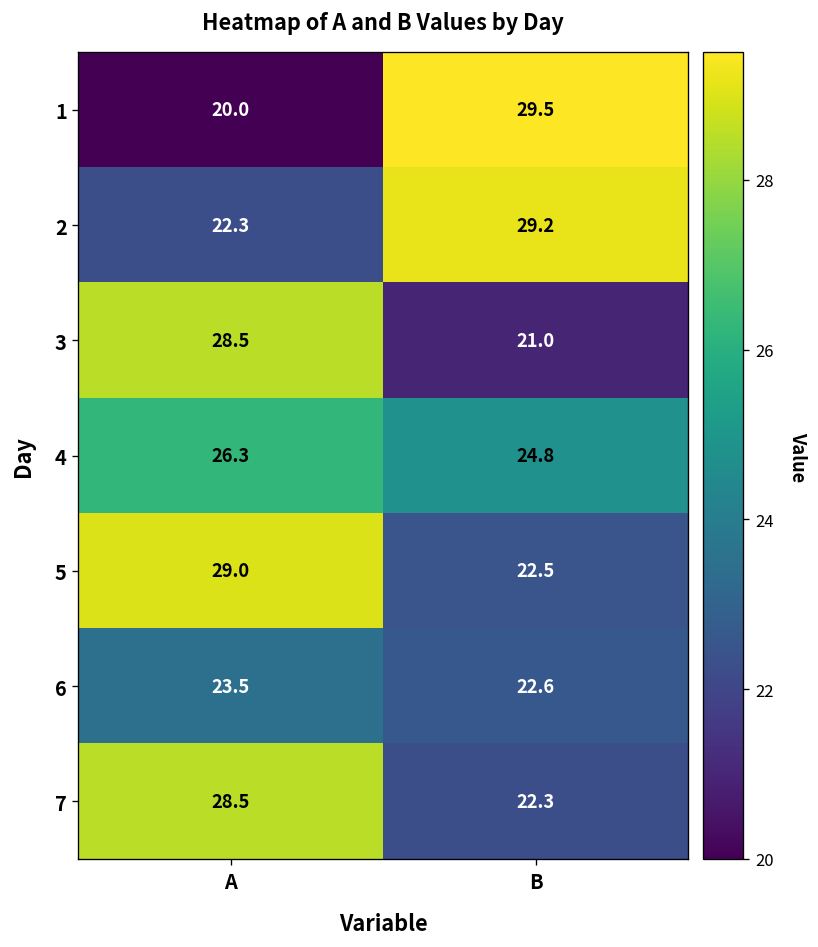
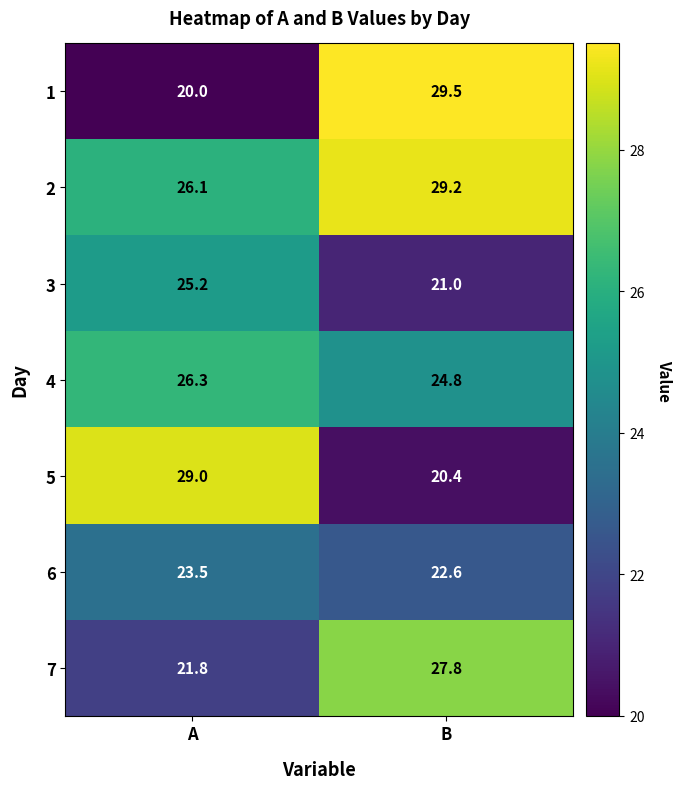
  {
    "1": {
      "A": 20.0,
      "B": 29.5
    },
    "2": {
-     "A": 22.3,
+     "A": 26.1,
      "B": 29.2
    },
    "3": {
-     "A": 28.5,
+     "A": 25.2,
      "B": 21.0
    },
    "4": {
      "A": 26.3,
      "B": 24.8
    },
    "5": {
      "A": 29.0,
-     "B": 22.5
+     "B": 20.4
    },
    "6": {
      "A": 23.5,
      "B": 22.6
    },
    "7": {
-     "A": 28.5,
-     "B": 22.3
+     "A": 21.8,
+     "B": 27.8
    }
  }
